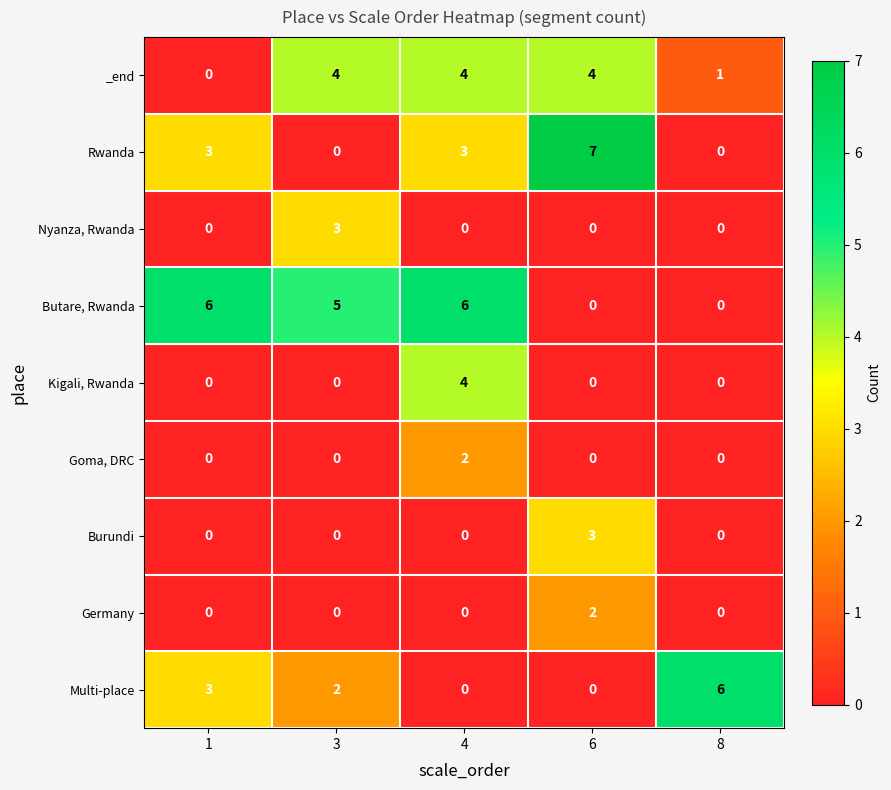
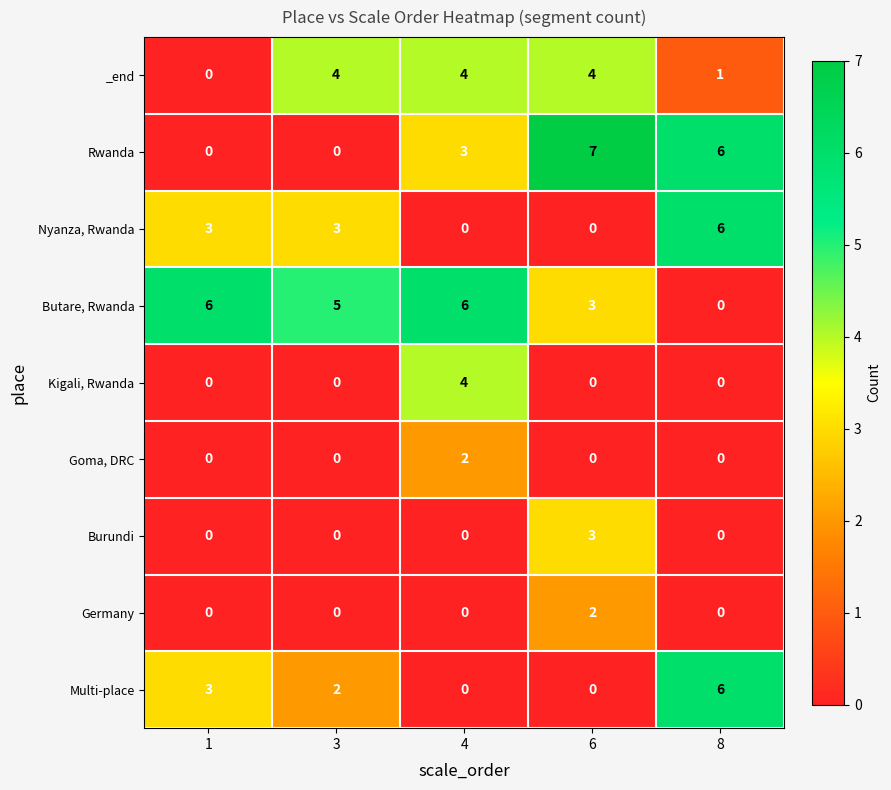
  {
    "_end": {
      "1": 0,
      "3": 4,
      "4": 4,
      "6": 4,
      "8": 1
    },
    "Rwanda": {
-     "1": 3,
+     "1": 0,
      "3": 0,
      "4": 3,
      "6": 7,
-     "8": 0
+     "8": 6
    },
    "Nyanza, Rwanda": {
-     "1": 0,
+     "1": 3,
      "3": 3,
      "4": 0,
      "6": 0,
-     "8": 0
+     "8": 6
    },
    "Butare, Rwanda": {
      "1": 6,
      "3": 5,
      "4": 6,
-     "6": 0,
+     "6": 3,
      "8": 0
    },
    "Kigali, Rwanda": {
      "1": 0,
      "3": 0,
      "4": 4,
      "6": 0,
      "8": 0
    },
    "Goma, DRC": {
      "1": 0,
      "3": 0,
      "4": 2,
      "6": 0,
      "8": 0
    },
    "Burundi": {
      "1": 0,
      "3": 0,
      "4": 0,
      "6": 3,
      "8": 0
    },
    "Germany": {
      "1": 0,
      "3": 0,
      "4": 0,
      "6": 2,
      "8": 0
    },
    "Multi-place": {
      "1": 3,
      "3": 2,
      "4": 0,
      "6": 0,
      "8": 6
    }
  }
